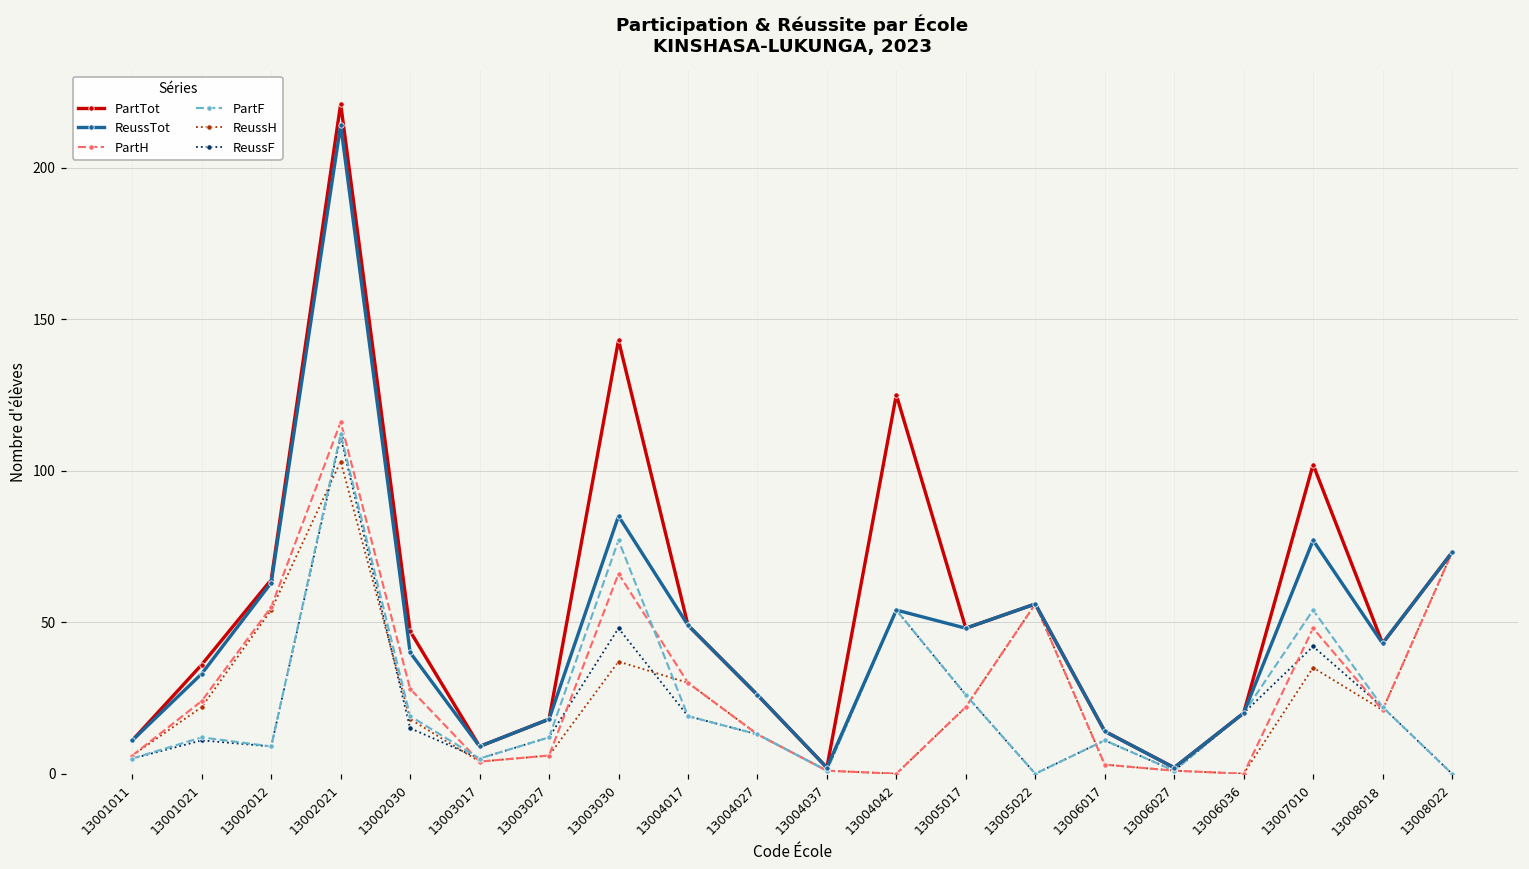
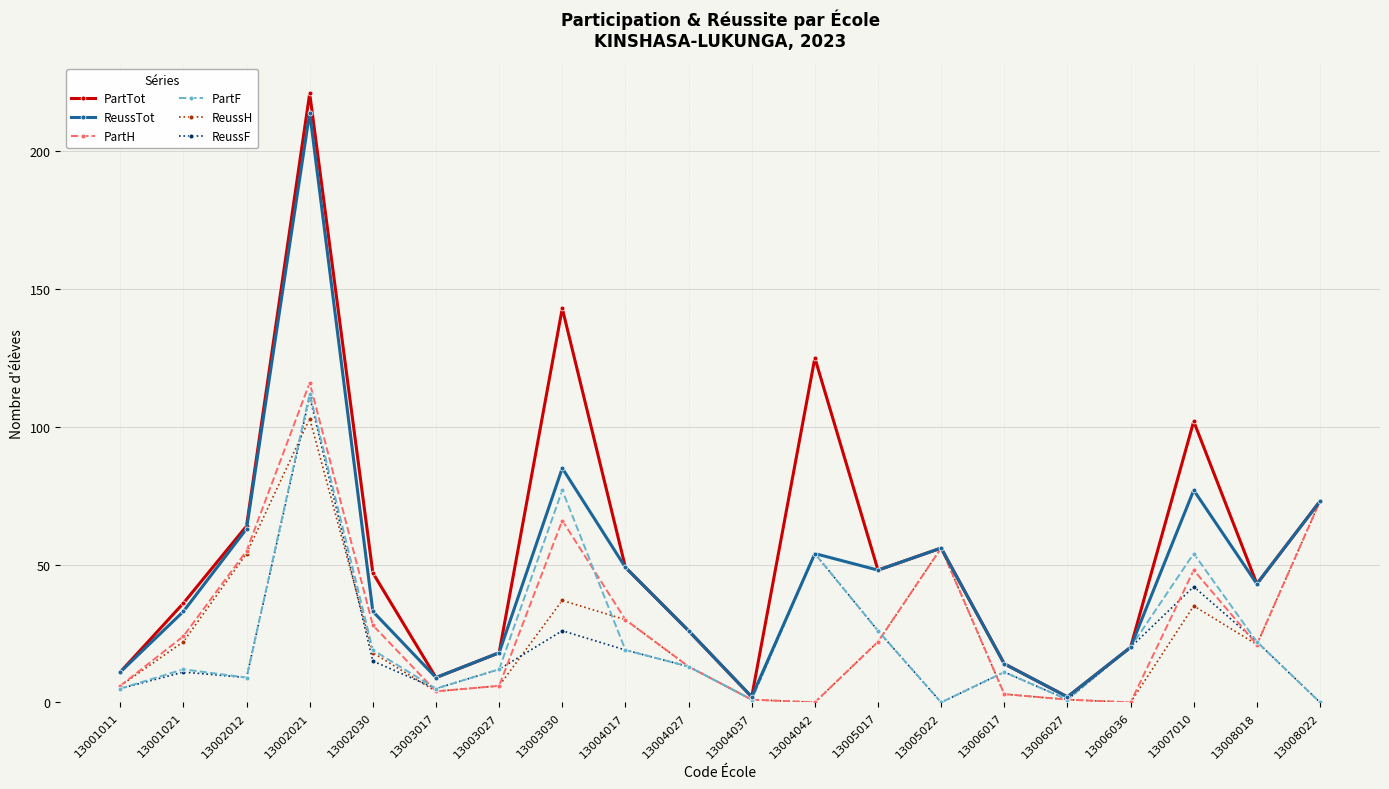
  {
    "PartTot": {
      "13001021": 36,
      "13002012": 64,
      "13002021": 221,
      "13002030": 47,
      "13003030": 143,
      "13004042": 125,
      "13007010": 102
    },
    "ReussTot": {
      "13001021": 33,
      "13002012": 63,
      "13002021": 214,
-     "13002030": 40,
+     "13002030": 33,
      "13003030": 85,
      "13007010": 77
    },
    "PartH": {
      "13001021": 24,
      "13002012": 55,
      "13002021": 116,
      "13002030": 28,
      "13003030": 66,
      "13007010": 48
    },
    "PartF": {
      "13001021": 12,
      "13002021": 112,
      "13002030": 19,
      "13003030": 77,
      "13007010": 54
    },
    "ReussH": {
      "13001021": 22,
      "13002012": 54,
      "13002021": 103,
      "13002030": 18,
      "13003030": 37,
      "13007010": 35
    },
    "ReussF": {
      "13001021": 11,
      "13002021": 111,
      "13002030": 15,
-     "13003030": 48,
+     "13003030": 26,
      "13007010": 42
    }
  }
